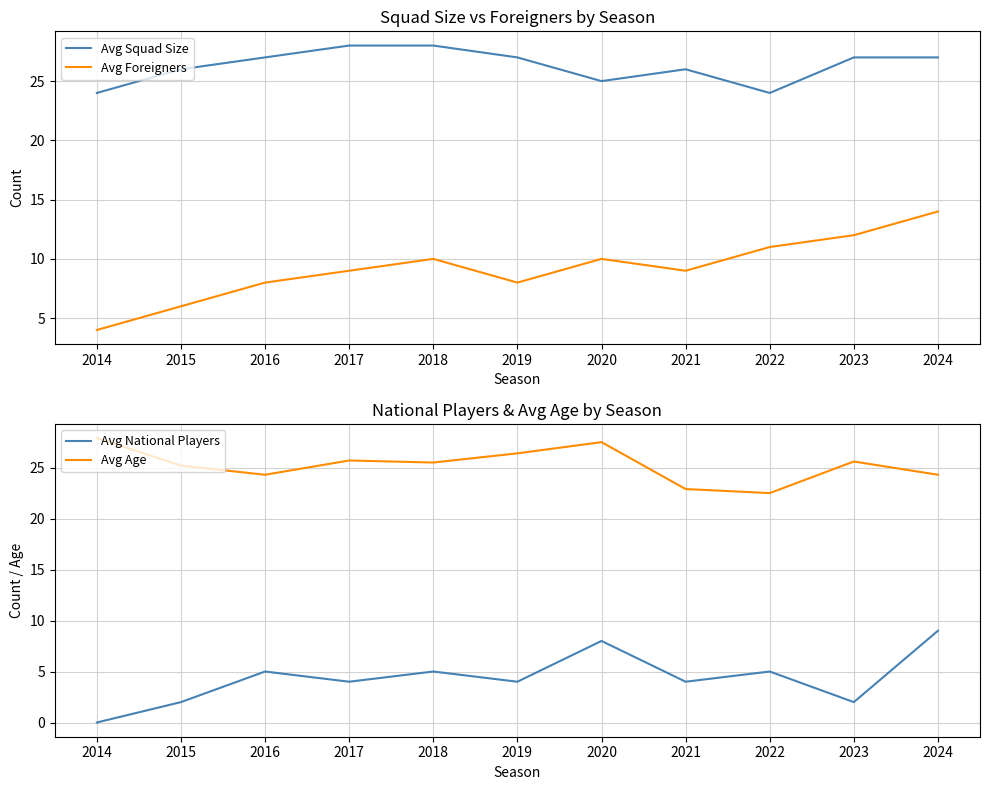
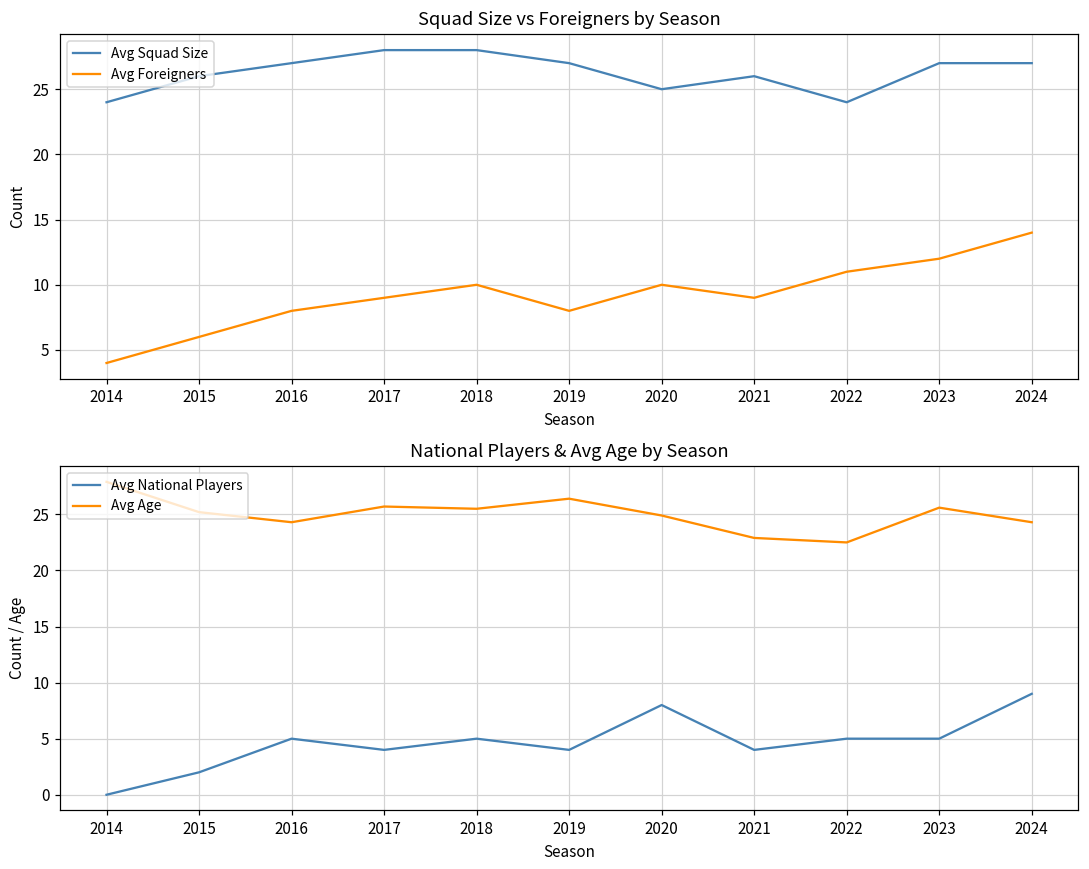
  {
    "Squad Size vs Foreigners by Season": {
      "Avg Squad Size": {
        "2014": 24.0,
        "2016": 27.0,
        "2017": 28.0,
        "2018": 28.0,
        "2019": 27.0,
        "2020": 25.0,
        "2021": 26.0,
        "2022": 24.0,
        "2023": 27.0,
        "2024": 27.0
      },
      "Avg Foreigners": {
        "2014": 4.0,
        "2015": 6.0,
        "2016": 8.0,
        "2017": 9.0,
        "2018": 10.0,
        "2019": 8.0,
        "2020": 10.0,
        "2021": 9.0,
        "2022": 11.0,
        "2023": 12.0,
        "2024": 14.0
      }
    },
    "National Players & Avg Age by Season": {
      "Avg National Players": {
        "2014": 0,
        "2015": 2,
        "2016": 5,
        "2017": 4,
        "2018": 5,
        "2019": 4,
        "2020": 8,
        "2021": 4,
        "2022": 5,
-       "2023": 2,
+       "2023": 5,
        "2024": 9
      },
      "Avg Age": {
        "2016": 24.3,
        "2017": 25.7,
        "2018": 25.5,
        "2019": 26.4,
-       "2020": 27.5,
+       "2020": 24.9,
        "2021": 22.9,
        "2022": 22.5,
        "2023": 25.6,
        "2024": 24.3
      }
    }
  }
